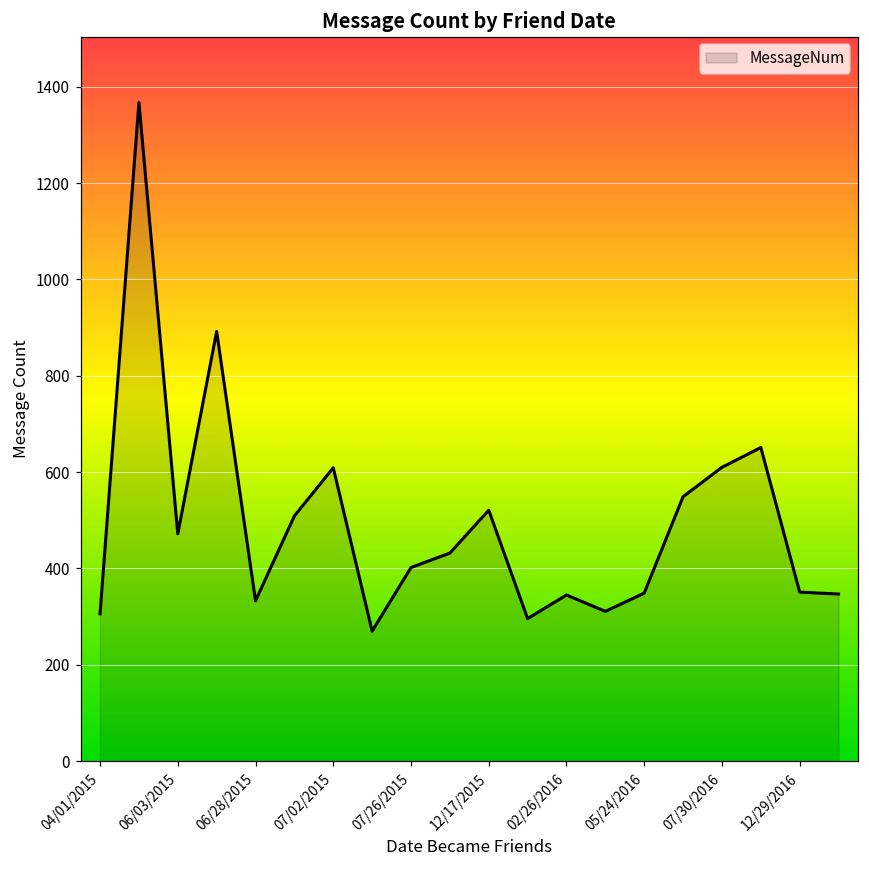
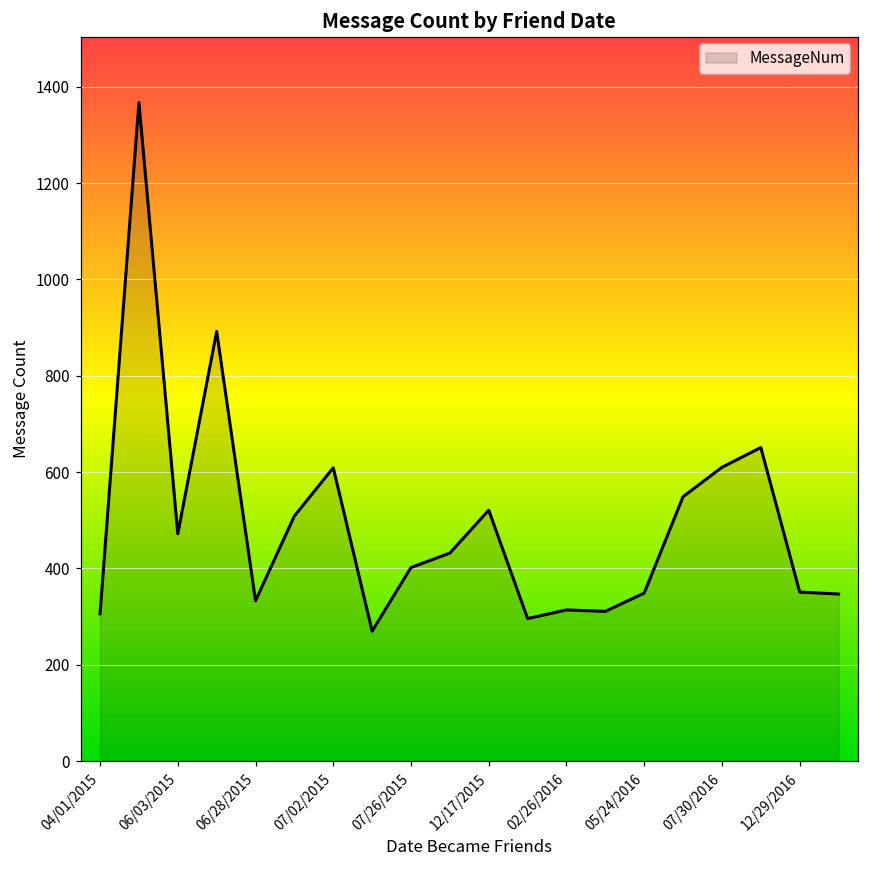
  {
    "04/01/2015": 310,
    "06/03/2015": 470,
    "07/02/2015": 610,
    "07/26/2015": 400,
    "12/17/2015": 520,
-   "02/26/2016": 350,
+   "02/26/2016": 310,
    "05/24/2016": 350
  }
